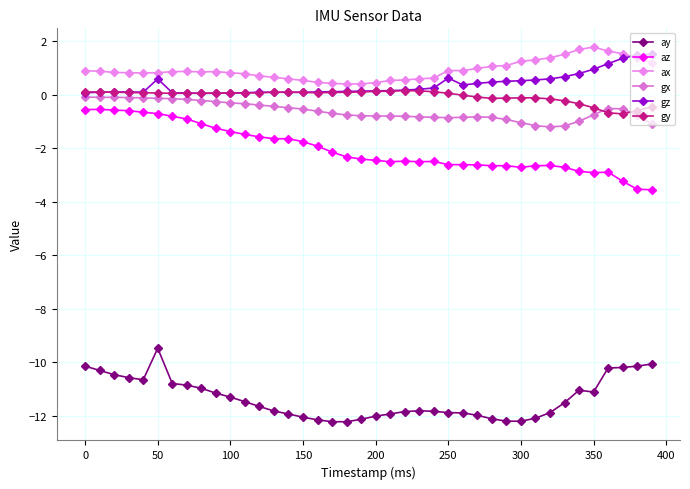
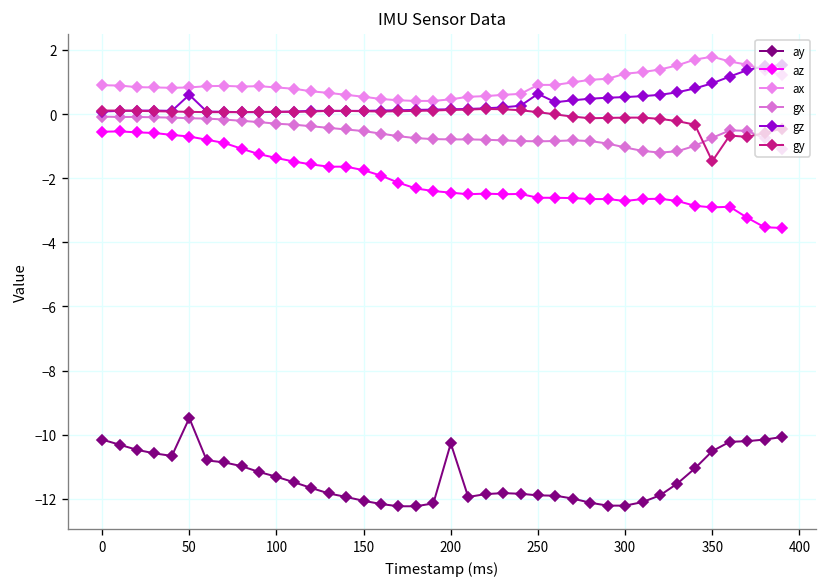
  {
    "ay": {
      "0": -10.2,
      "50": -9.5,
      "100": -11.3,
      "150": -12.1,
-     "200": -12.0,
+     "200": -10.3,
      "250": -11.9,
      "300": -12.2,
-     "350": -11.1
+     "350": -10.5
    },
    "az": {
      "0": -0.6,
      "50": -0.7,
      "100": -1.4,
      "150": -1.8,
      "200": -2.5,
      "250": -2.6,
      "300": -2.7,
      "350": -2.9
    },
    "gz": {
      "50": 0.6,
      "250": 0.6,
      "300": 0.5,
      "350": 1.0
    },
    "gy": {
      "50": 0.1,
      "250": 0.1,
      "300": -0.1,
-     "350": -0.5
+     "350": -1.5
    }
  }
